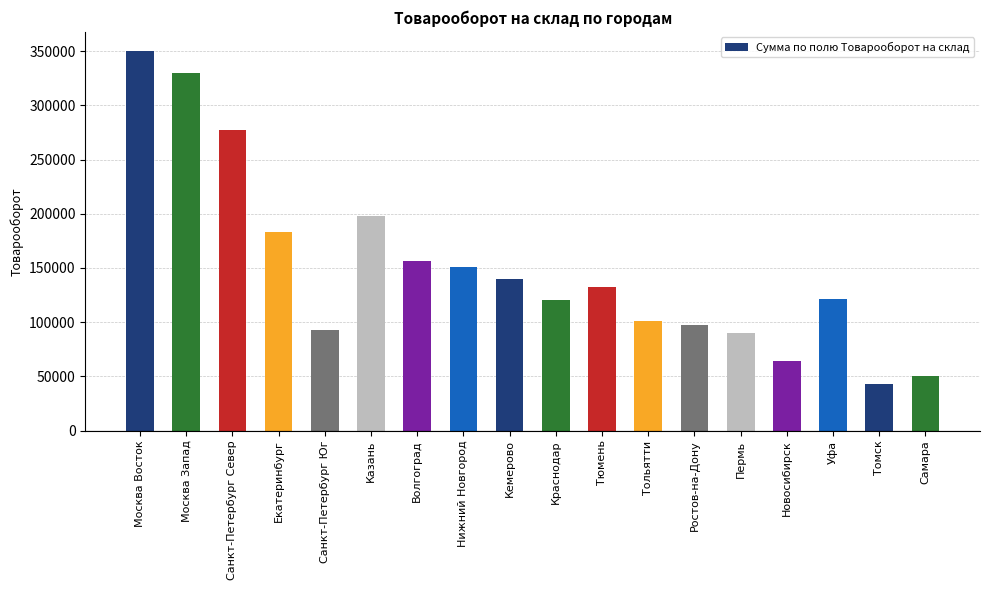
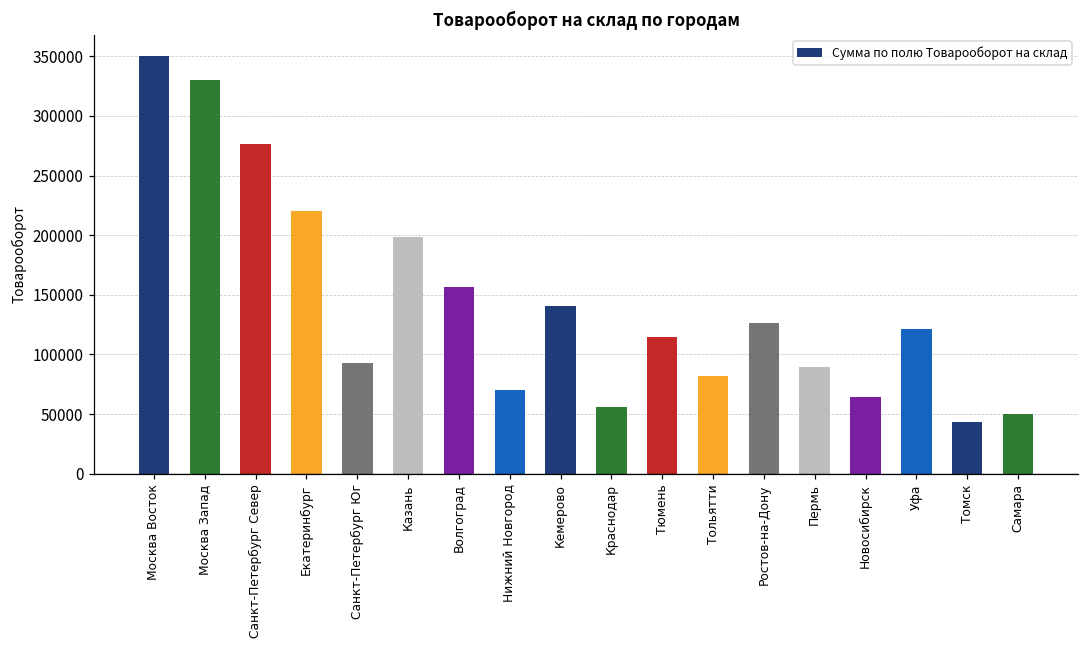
  {
    "Москва Восток": 350000,
    "Москва Запад": 330000,
    "Санкт-Петербург Север": 277000,
-   "Екатеринбург": 183000,
+   "Екатеринбург": 220000,
    "Санкт-Петербург Юг": 93000,
    "Казань": 198000,
    "Волгоград": 157000,
-   "Нижний Новгород": 151000,
+   "Нижний Новгород": 70000,
    "Кемерово": 140000,
-   "Краснодар": 121000,
-   "Тюмень": 132000,
-   "Тольятти": 101000,
-   "Ростов-на-Дону": 98000,
+   "Краснодар": 56000,
+   "Тюмень": 115000,
+   "Тольятти": 82000,
+   "Ростов-на-Дону": 126000,
    "Пермь": 90000,
    "Новосибирск": 64000,
    "Уфа": 122000,
    "Томск": 43000,
    "Самара": 50000
  }
